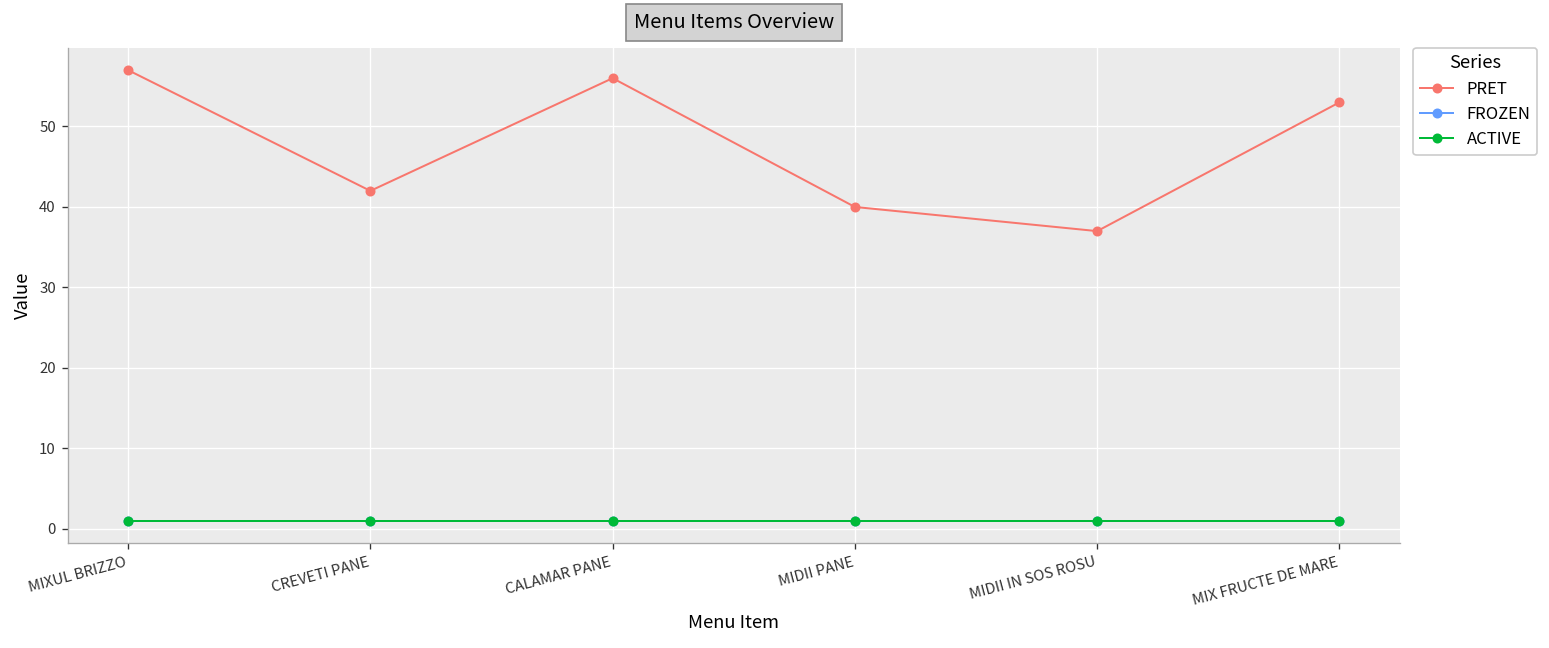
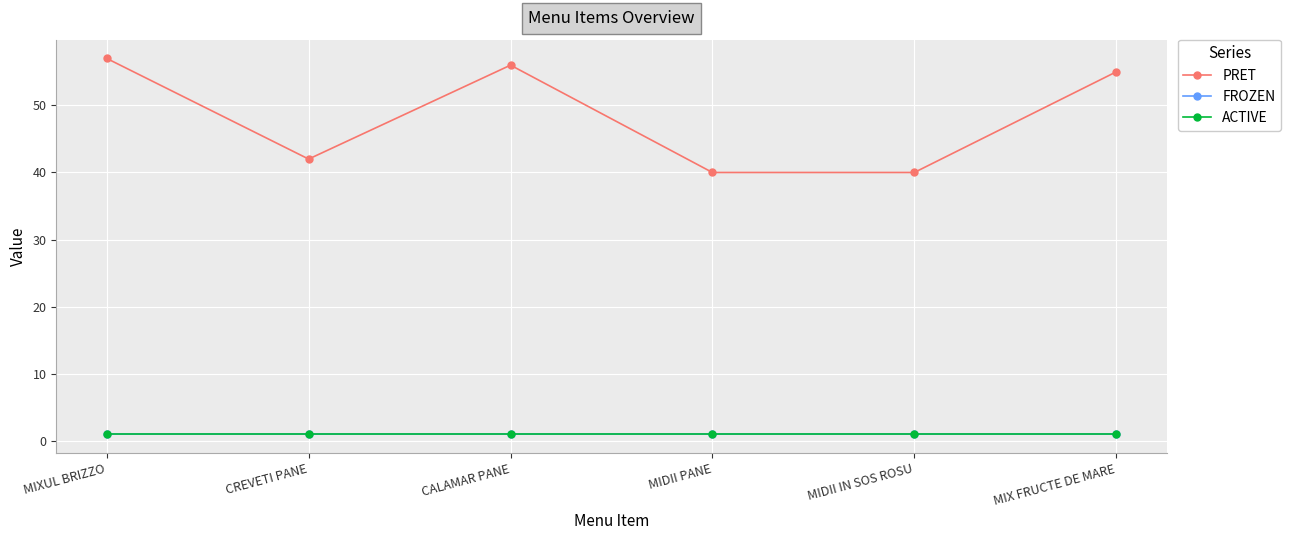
  {
    "PRET": {
      "MIXUL BRIZZO": 57,
      "CREVETI PANE": 42,
      "CALAMAR PANE": 56,
      "MIDII PANE": 40,
-     "MIDII IN SOS ROSU": 37,
-     "MIX FRUCTE DE MARE": 53
+     "MIDII IN SOS ROSU": 40,
+     "MIX FRUCTE DE MARE": 55
    },
    "ACTIVE": {
      "MIXUL BRIZZO": 1,
      "CREVETI PANE": 1,
      "CALAMAR PANE": 1,
      "MIDII PANE": 1,
      "MIDII IN SOS ROSU": 1,
      "MIX FRUCTE DE MARE": 1
    }
  }
